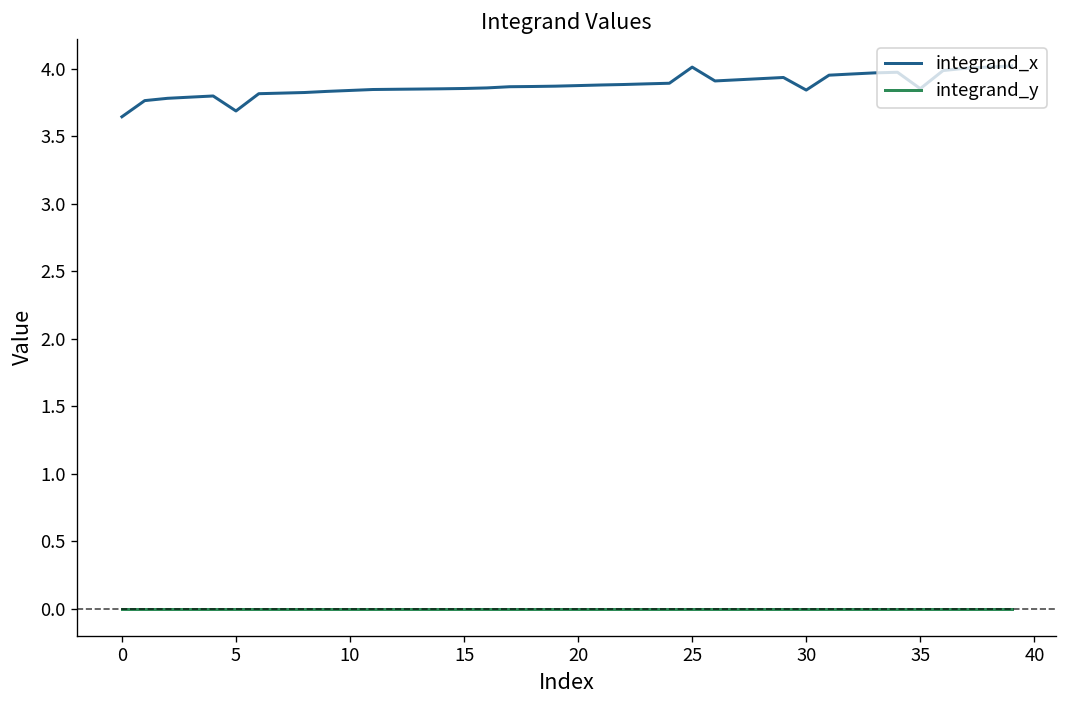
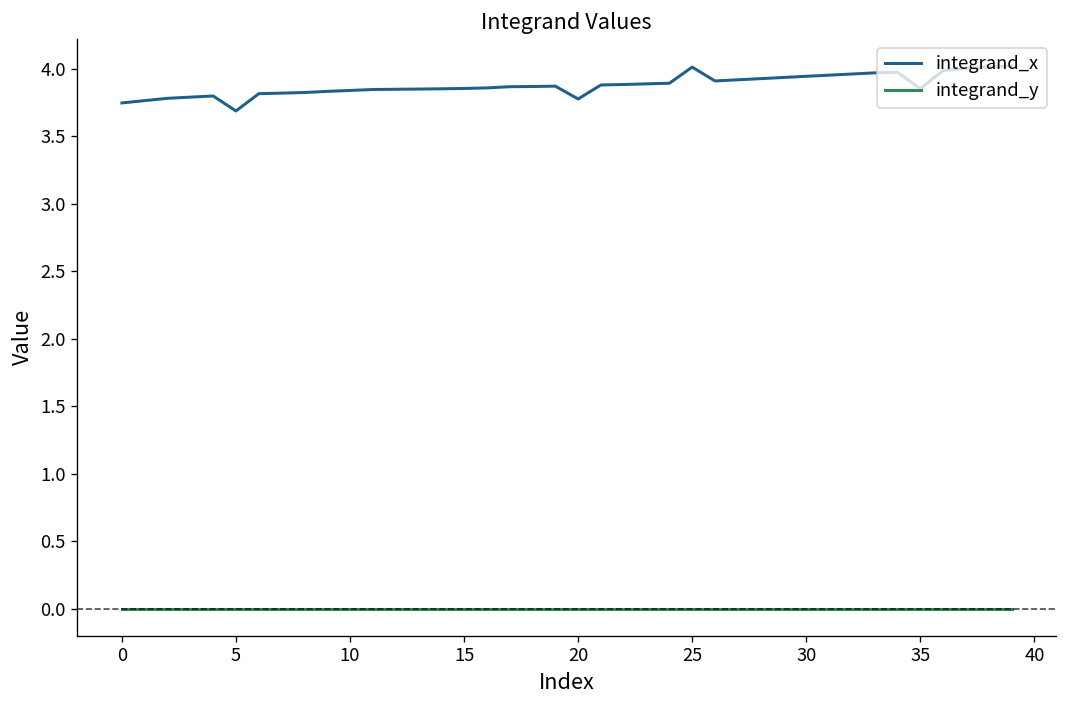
  {
    "integrand_x": {
-     "0": 3.64,
+     "0": 3.75,
      "5": 3.69,
      "10": 3.84,
      "15": 3.85,
-     "20": 3.87,
+     "20": 3.77,
      "25": 4.01,
-     "30": 3.84
+     "30": 3.94
    },
    "integrand_y": {
      "0": 0.00,
      "5": 0.00,
      "10": 0.00,
      "15": 0.00,
      "20": 0.00,
      "25": 0.00,
      "30": 0.00,
      "35": 0.00
    }
  }
